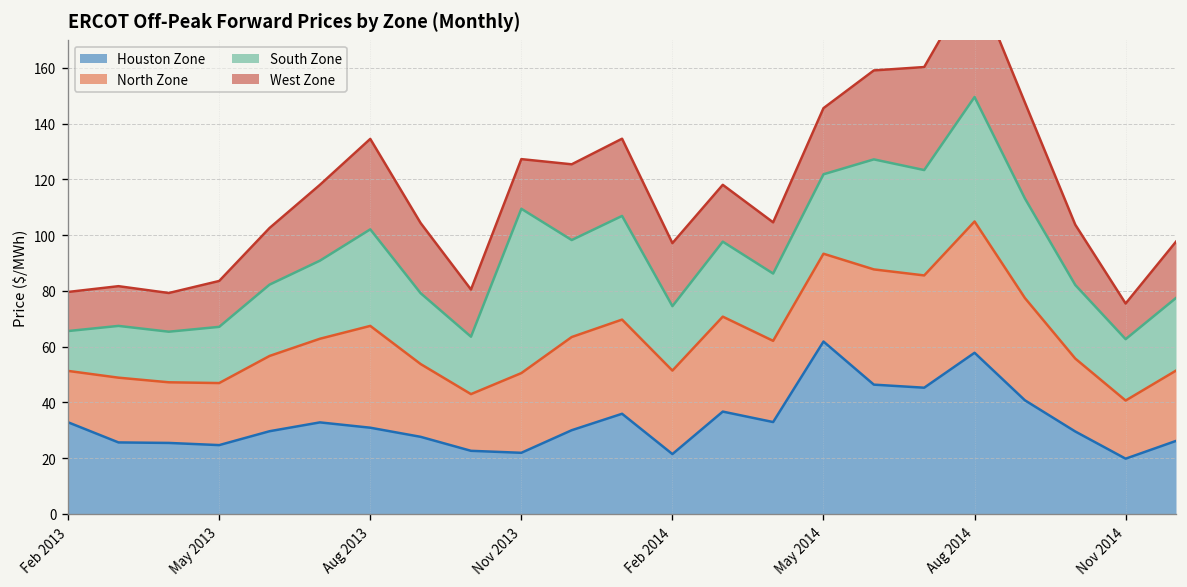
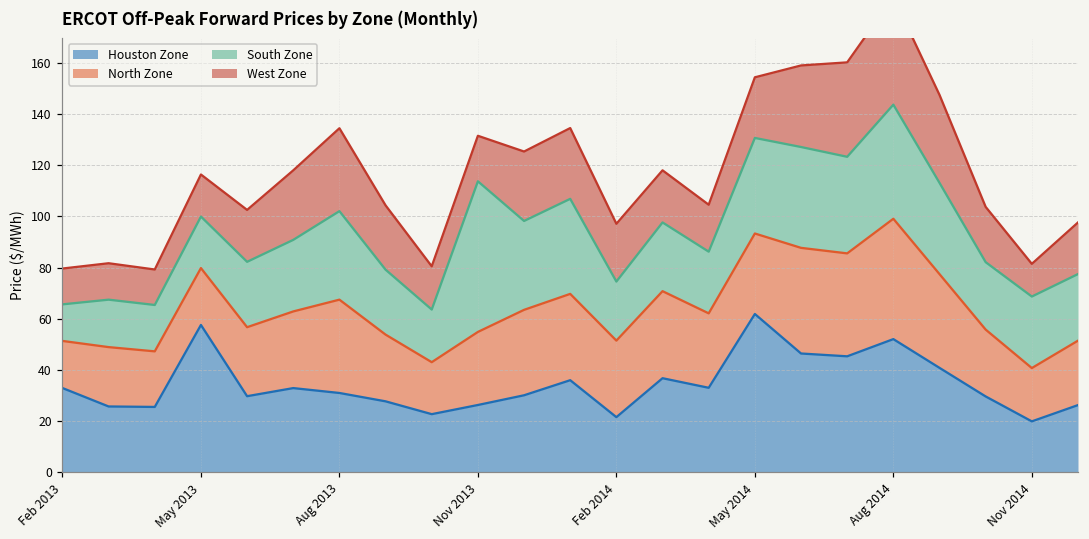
  {
    "Houston Zone": {
      "Feb 2013": 33,
-     "May 2013": 25,
+     "May 2013": 58,
      "Aug 2013": 31,
-     "Nov 2013": 22,
+     "Nov 2013": 26,
      "Feb 2014": 21,
      "May 2014": 62,
-     "Aug 2014": 58,
+     "Aug 2014": 52,
      "Nov 2014": 20
    },
    "South Zone": {
      "Feb 2013": 14,
      "May 2013": 20,
      "Aug 2013": 35,
      "Nov 2013": 59,
      "Feb 2014": 23,
-     "May 2014": 29,
+     "May 2014": 37,
      "Aug 2014": 45,
-     "Nov 2014": 22
+     "Nov 2014": 28
    }
  }
